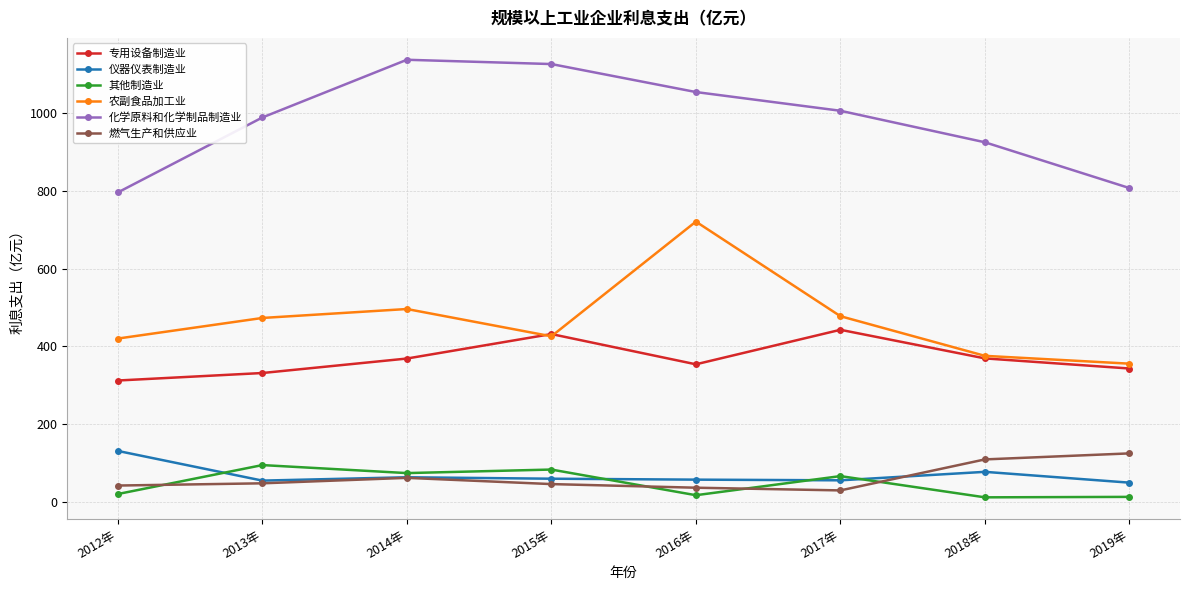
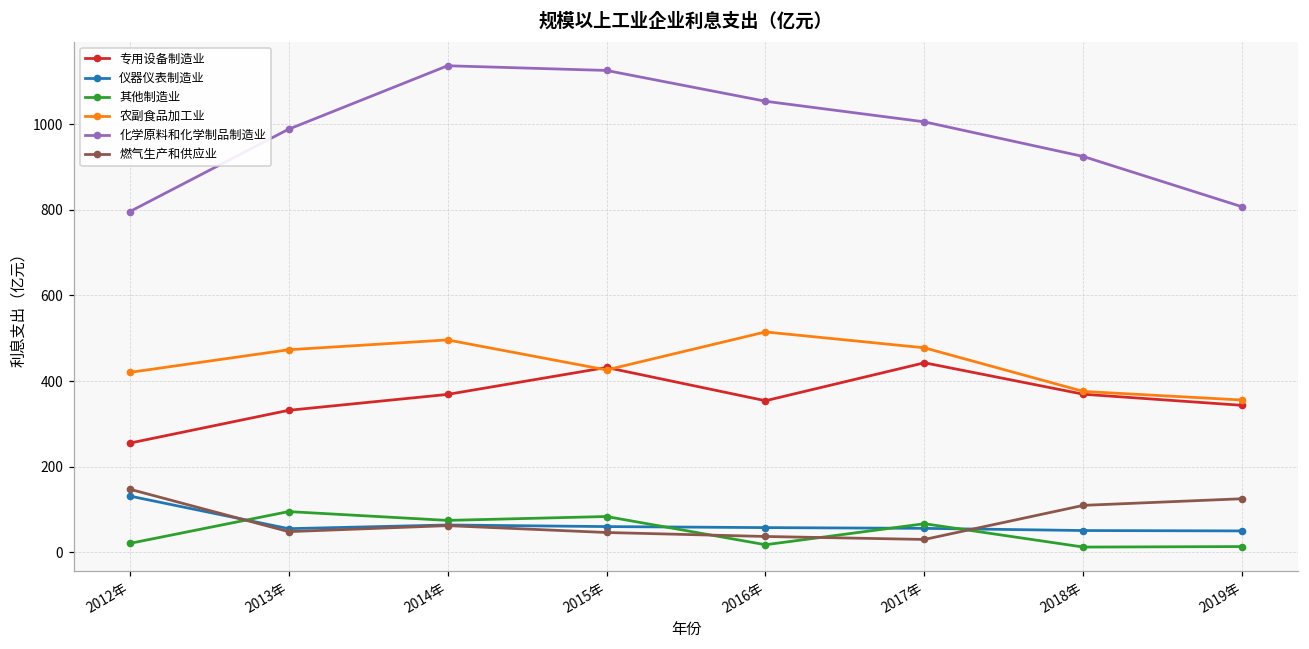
  {
    "专用设备制造业": {
-     "2012年": 310,
+     "2012年": 250,
      "2013年": 330,
      "2014年": 370,
      "2016年": 350,
      "2017年": 440,
      "2018年": 370,
      "2019年": 340
    },
    "仪器仪表制造业": {
      "2012年": 130,
      "2013年": 50,
      "2015年": 60,
      "2016年": 60,
      "2017年": 60,
-     "2018年": 80,
+     "2018年": 50,
      "2019年": 50
    },
    "其他制造业": {
      "2012年": 20,
      "2013年": 90,
      "2014年": 70,
      "2015年": 80,
      "2016年": 20,
      "2017年": 70,
      "2018年": 10,
      "2019年": 10
    },
    "农副食品加工业": {
      "2012年": 420,
      "2013年": 470,
      "2014年": 500,
-     "2016年": 720,
+     "2016年": 510,
      "2017年": 480,
      "2018年": 380,
      "2019年": 360
    },
    "化学原料和化学制品制造业": {
      "2012年": 800,
      "2013年": 990,
      "2014年": 1140,
      "2015年": 1130,
      "2016年": 1050,
      "2017年": 1010,
      "2018年": 920,
      "2019年": 810
    },
    "燃气生产和供应业": {
-     "2012年": 40,
+     "2012年": 150,
      "2013年": 50,
      "2015年": 50,
      "2016年": 40,
      "2017年": 30,
      "2018年": 110,
      "2019年": 120
    }
  }
